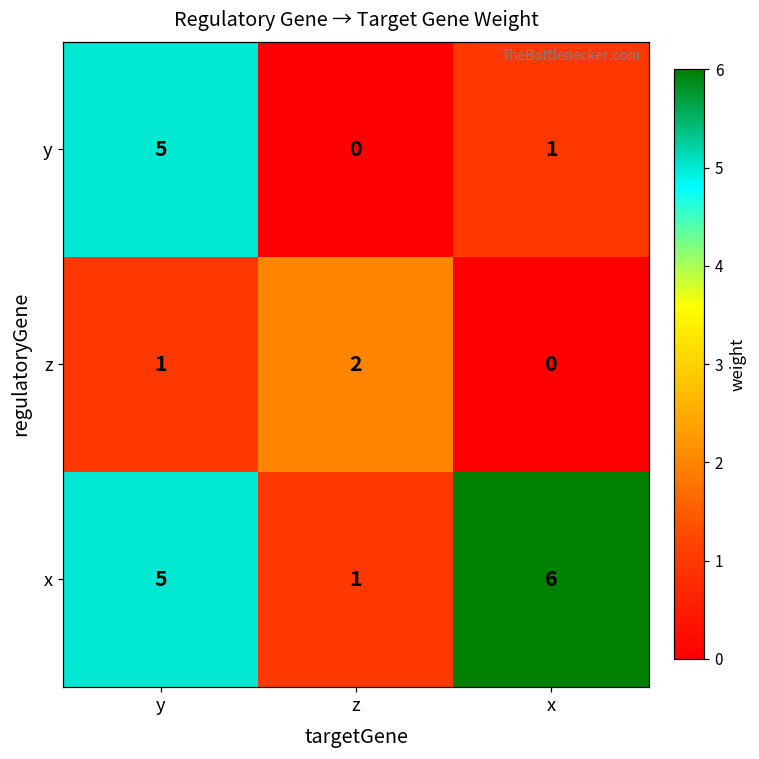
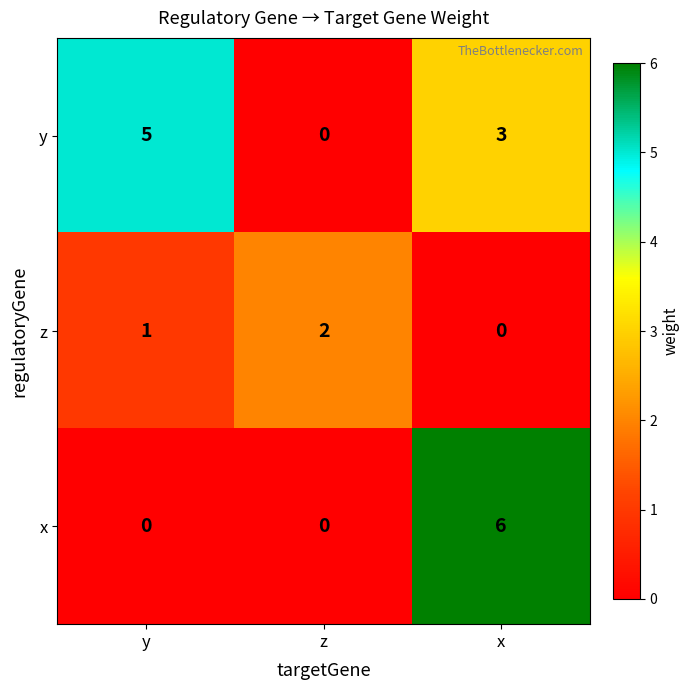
  {
    "y": {
      "y": 5,
      "z": 0,
-     "x": 1
+     "x": 3
    },
    "z": {
      "y": 1,
      "z": 2,
      "x": 0
    },
    "x": {
-     "y": 5,
-     "z": 1,
+     "y": 0,
+     "z": 0,
      "x": 6
    }
  }
